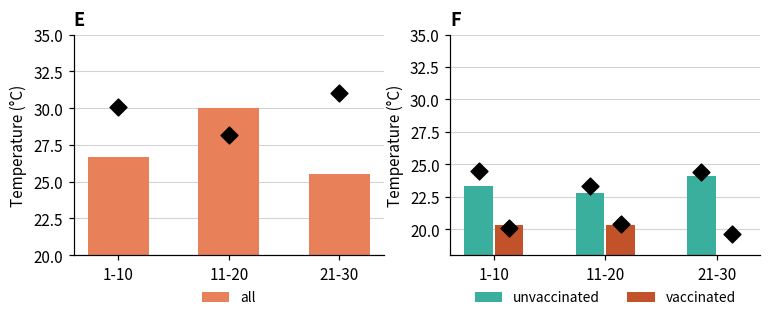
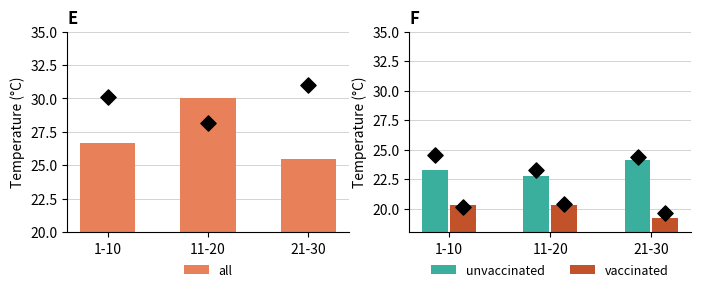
  {
    "E": {
      "all": {
        "1-10": 26.7,
        "11-20": 30.0,
        "21-30": 25.5
      }
    },
    "F": {
      "unvaccinated": {
        "1-10": 23.3,
        "11-20": 22.8,
        "21-30": 24.1
      },
      "vaccinated": {
        "1-10": 20.3,
        "11-20": 20.3,
-       "21-30": 18.0
+       "21-30": 19.2
      }
    }
  }
